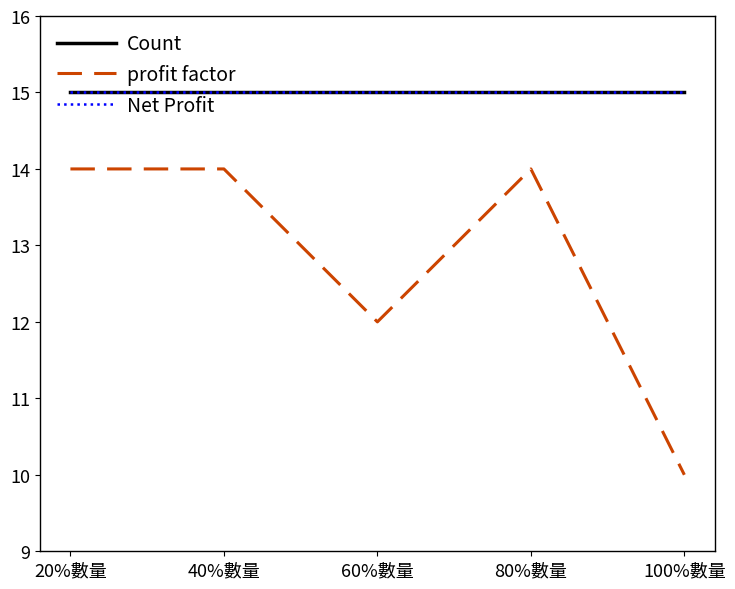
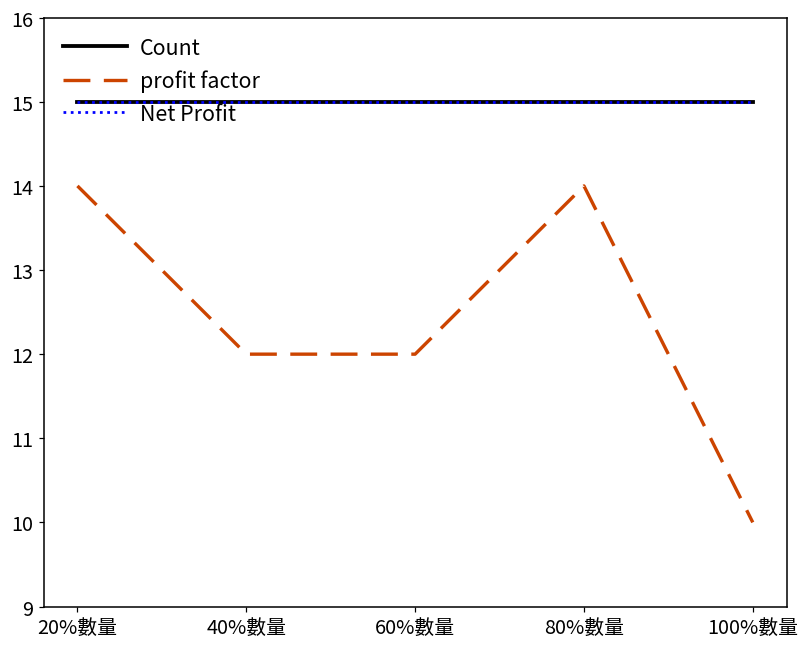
  {
    "Net Profit": {
      "20%數量": 15,
      "40%數量": 15,
      "60%數量": 15,
      "80%數量": 15,
      "100%數量": 15
    },
    "profit factor": {
      "20%數量": 14,
-     "40%數量": 14,
+     "40%數量": 12,
      "60%數量": 12,
      "80%數量": 14,
      "100%數量": 10
    }
  }
